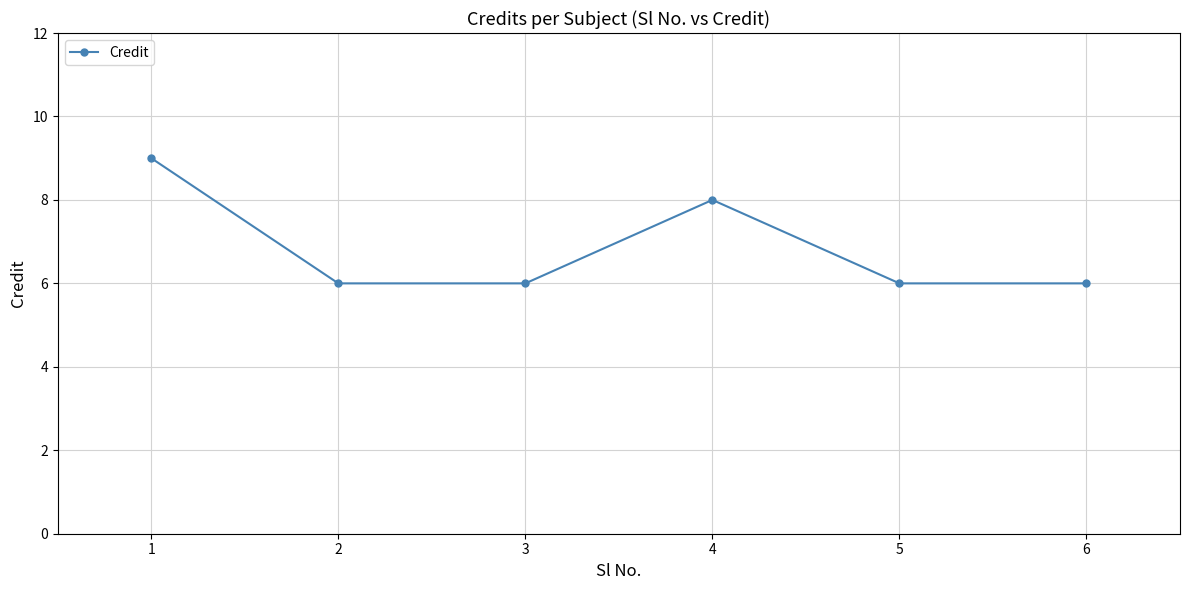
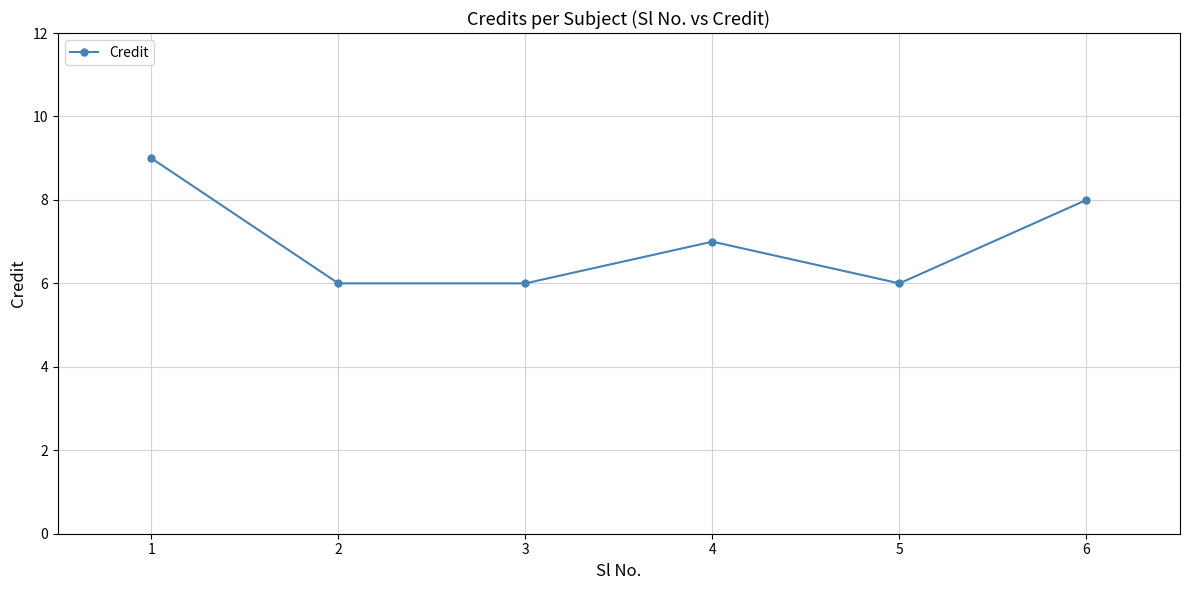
  {
    "1": 9,
    "2": 6,
    "3": 6,
-   "4": 8,
+   "4": 7,
    "5": 6,
-   "6": 6
+   "6": 8
  }
